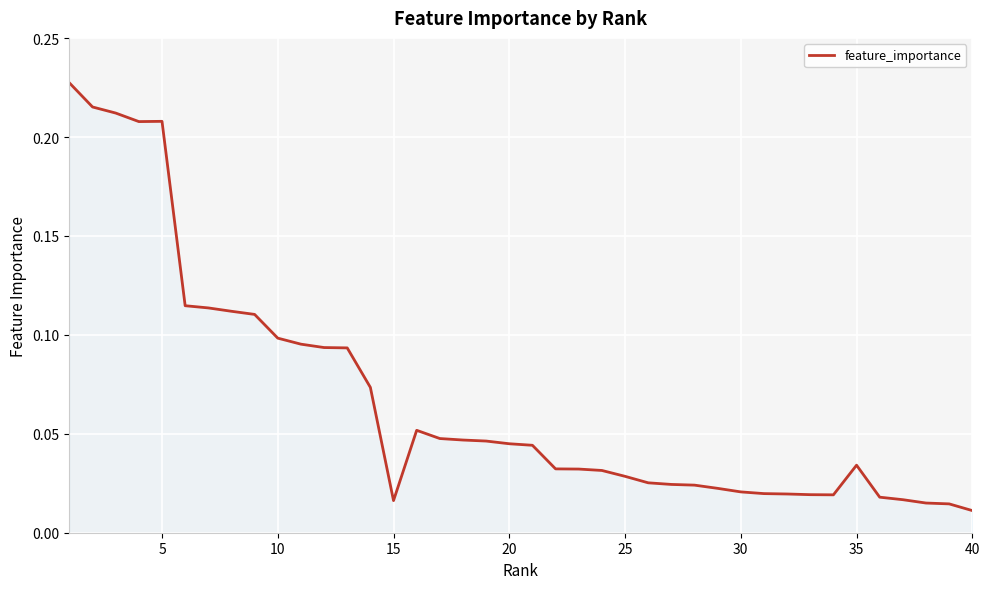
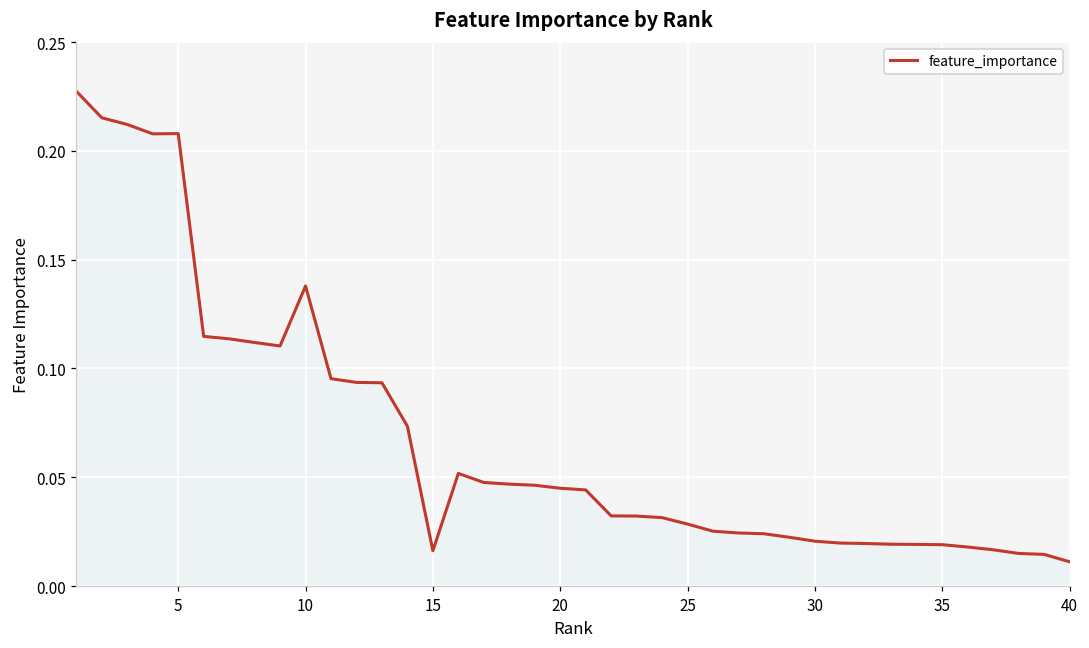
  {
    "5": 0.208,
-   "10": 0.098,
+   "10": 0.138,
    "15": 0.016,
    "20": 0.045,
    "25": 0.029,
    "30": 0.021,
-   "35": 0.034,
+   "35": 0.019,
    "40": 0.011
  }
